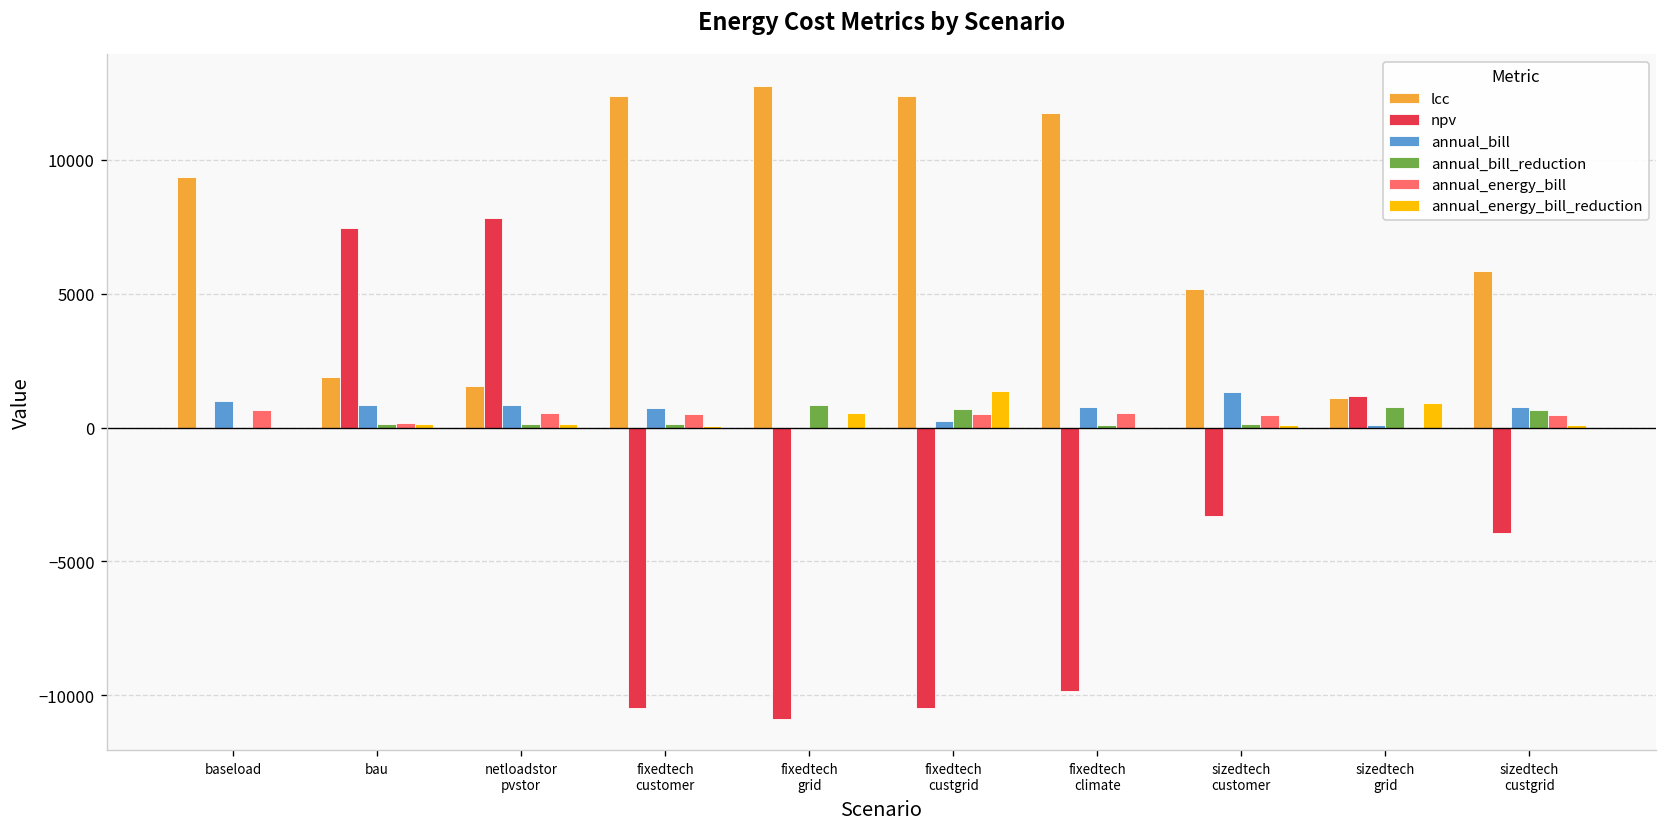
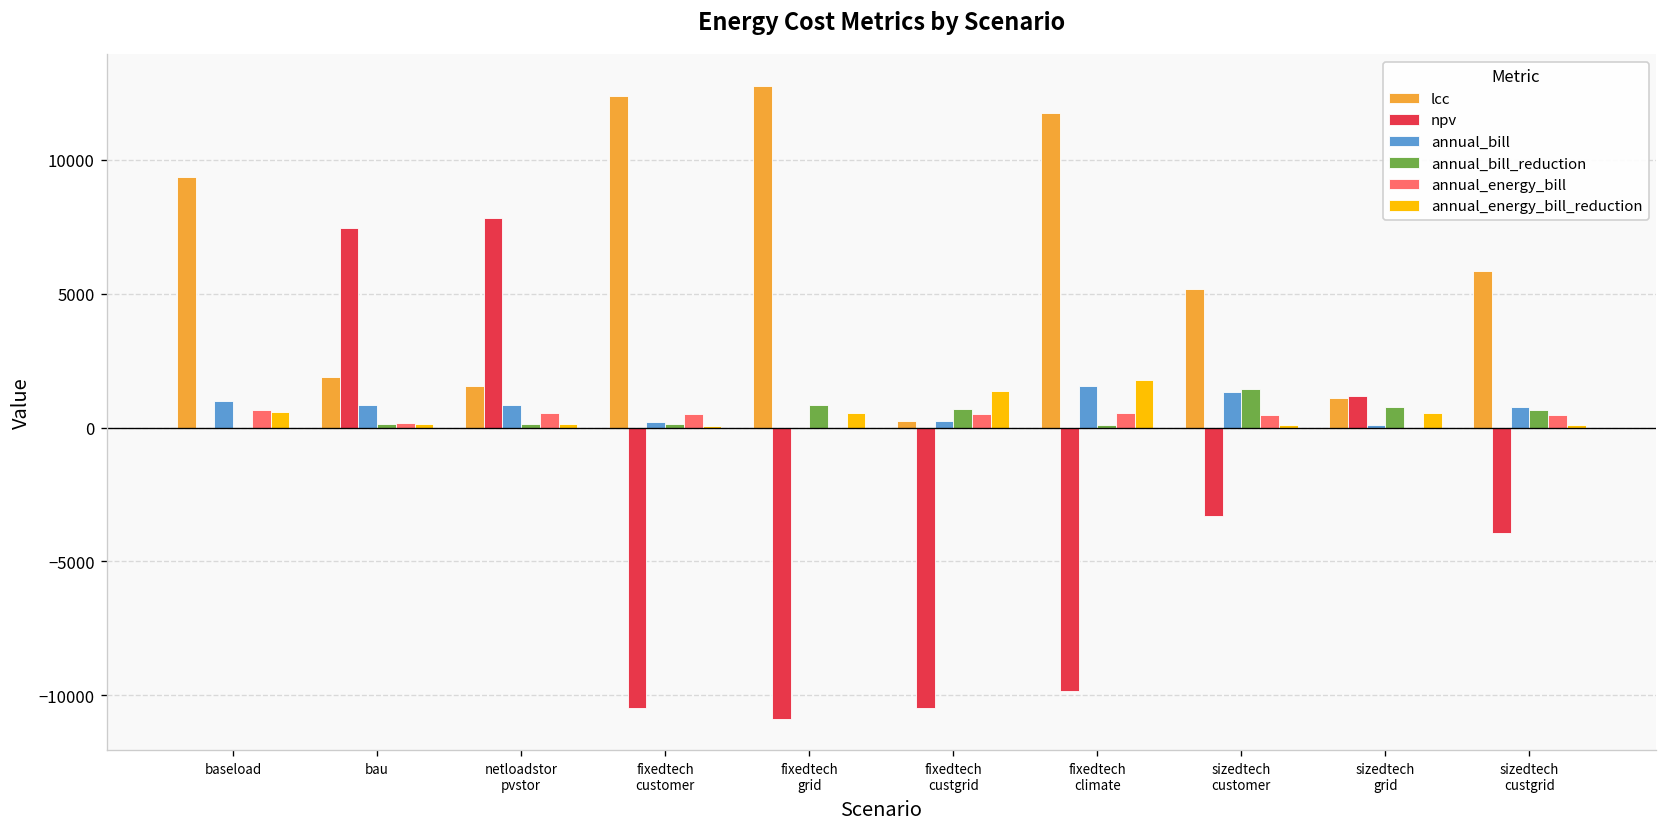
  {
    "lcc": {
      "baseload": 9400,
      "bau": 1900,
      "netloadstor pvstor": 1500,
      "fixedtech customer": 12400,
      "fixedtech grid": 12800,
-     "fixedtech custgrid": 12400,
+     "fixedtech custgrid": 200,
      "fixedtech climate": 11700,
      "sizedtech customer": 5200,
      "sizedtech grid": 1100,
      "sizedtech custgrid": 5800
    },
    "npv": {
      "baseload": 0,
      "bau": 7500,
      "netloadstor pvstor": 7800,
      "fixedtech customer": -10500,
      "fixedtech grid": -10900,
      "fixedtech custgrid": -10500,
      "fixedtech climate": -9800,
      "sizedtech customer": -3300,
      "sizedtech grid": 1200,
      "sizedtech custgrid": -4000
    },
    "annual_bill": {
      "baseload": 1000,
      "bau": 900,
      "netloadstor pvstor": 900,
-     "fixedtech customer": 700,
+     "fixedtech customer": 200,
      "fixedtech grid": 0,
      "fixedtech custgrid": 200,
-     "fixedtech climate": 800,
+     "fixedtech climate": 1500,
      "sizedtech customer": 1300,
      "sizedtech custgrid": 800
    },
    "annual_bill_reduction": {
      "baseload": 0,
      "bau": 100,
      "netloadstor pvstor": 100,
      "fixedtech customer": 100,
      "fixedtech grid": 900,
      "fixedtech custgrid": 700,
-     "sizedtech customer": 100,
+     "sizedtech customer": 1500,
      "sizedtech grid": 800,
      "sizedtech custgrid": 600
    },
    "annual_energy_bill": {
      "baseload": 700,
      "bau": 200,
      "netloadstor pvstor": 600,
      "fixedtech customer": 500,
      "fixedtech grid": 0,
      "fixedtech custgrid": 500,
      "fixedtech climate": 500,
      "sizedtech customer": 500,
      "sizedtech grid": 0,
      "sizedtech custgrid": 500
    },
    "annual_energy_bill_reduction": {
-     "baseload": 0,
+     "baseload": 600,
      "bau": 100,
      "netloadstor pvstor": 100,
      "fixedtech grid": 500,
      "fixedtech custgrid": 1400,
-     "fixedtech climate": 0,
-     "sizedtech grid": 900
+     "fixedtech climate": 1800,
+     "sizedtech grid": 500
    }
  }
